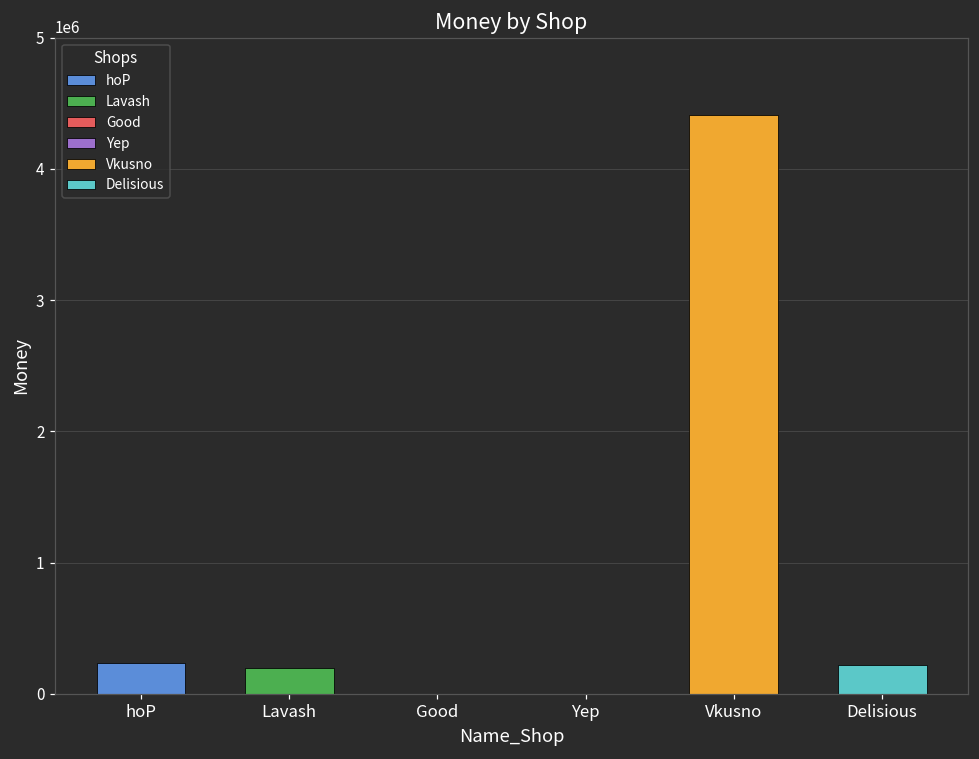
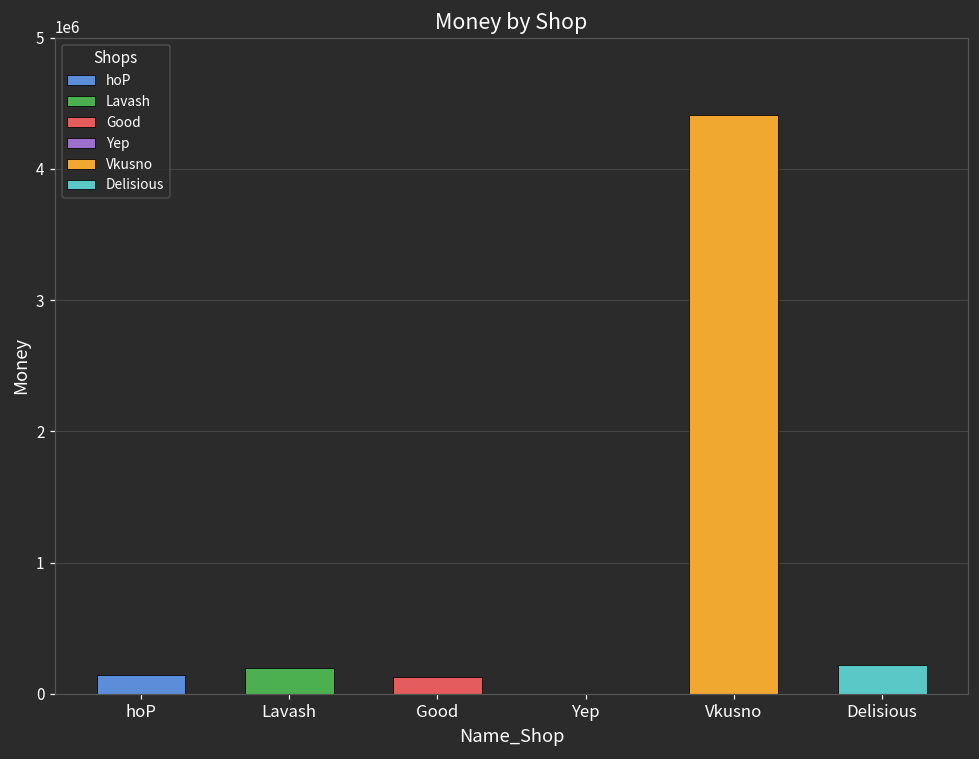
  {
-   "hoP": 230000,
+   "hoP": 140000,
    "Lavash": 200000,
-   "Good": 0,
+   "Good": 130000,
    "Vkusno": 4410000,
    "Delisious": 220000
  }
